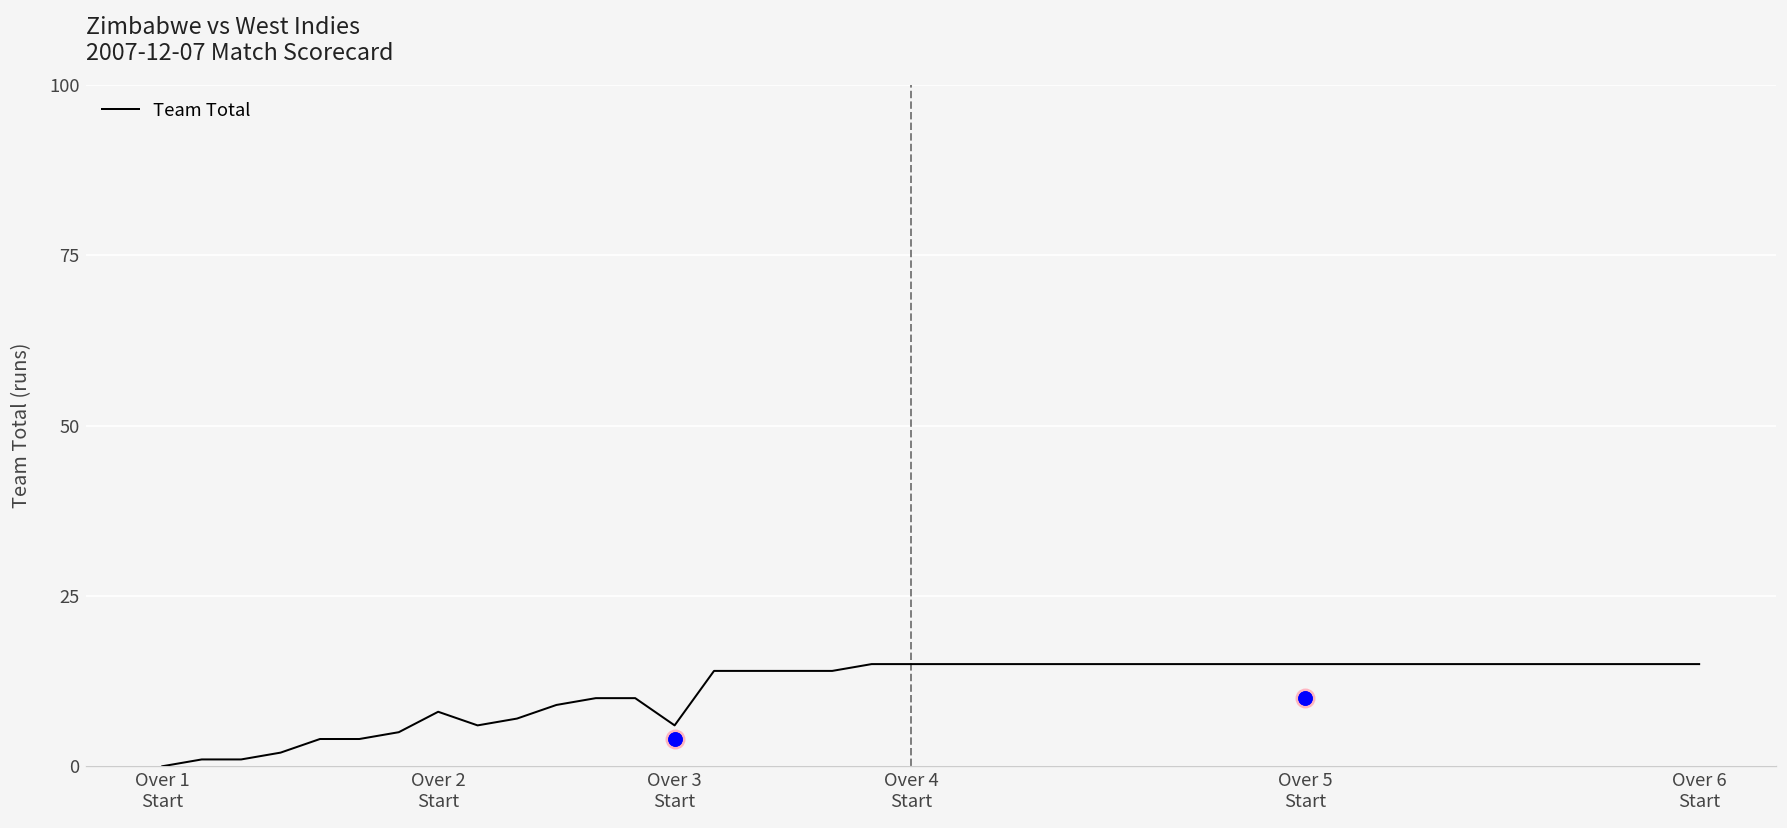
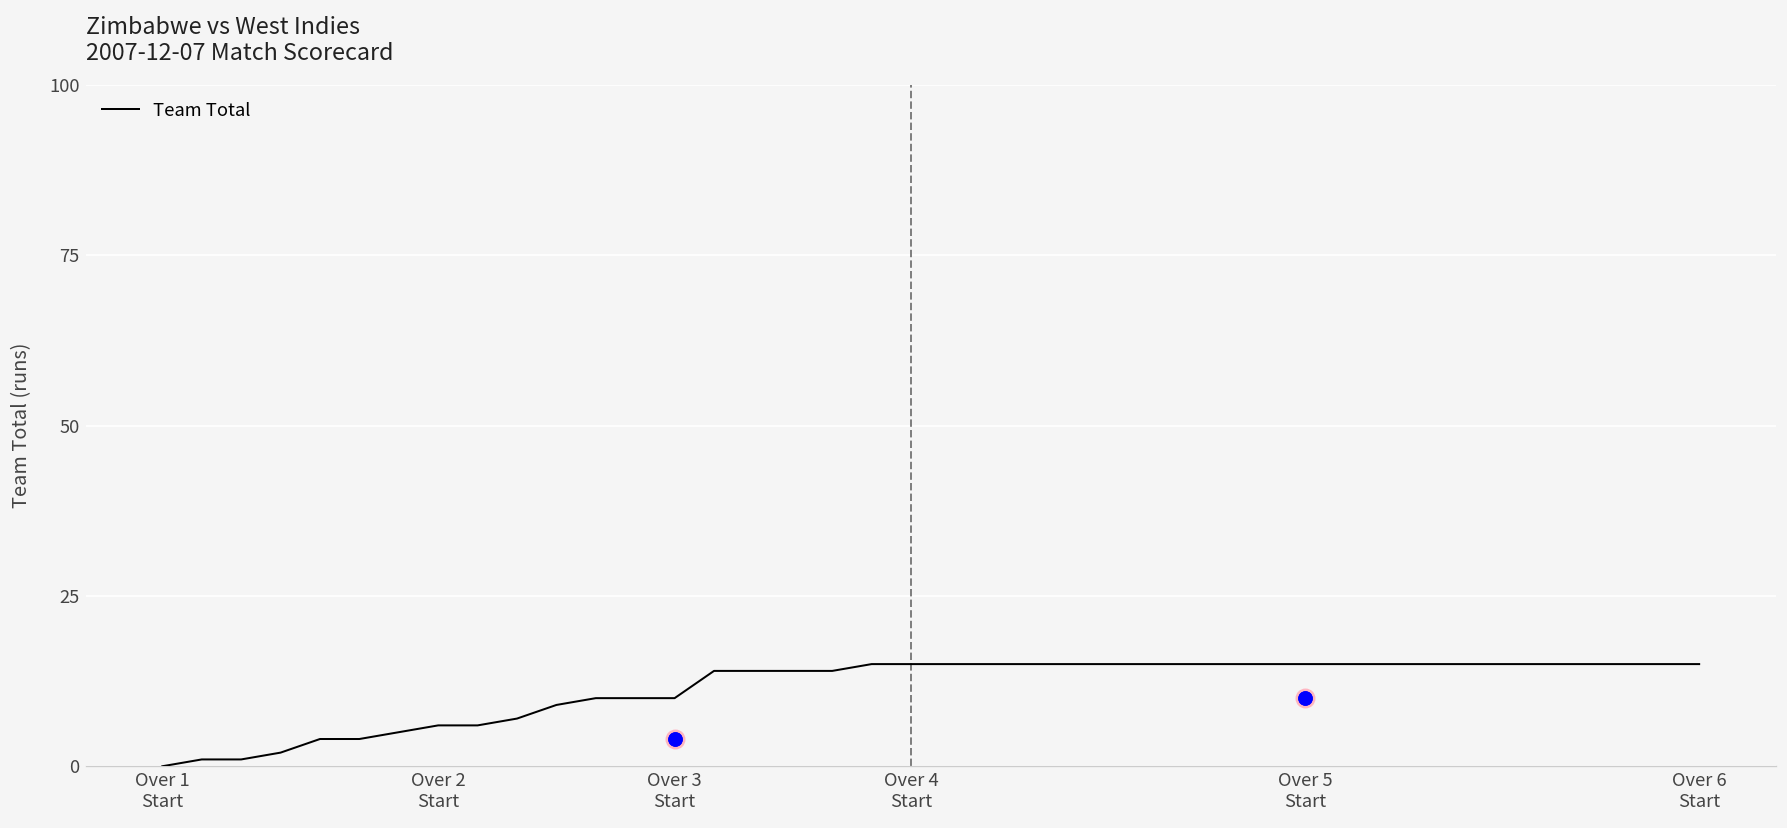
  {
    "Team Total": {
      "Over 1 Start": 0,
-     "Over 2 Start": 8,
-     "Over 3 Start": 6,
+     "Over 2 Start": 6,
+     "Over 3 Start": 10,
      "Over 4 Start": 15,
      "Over 5 Start": 15,
      "Over 6 Start": 15
    }
  }
